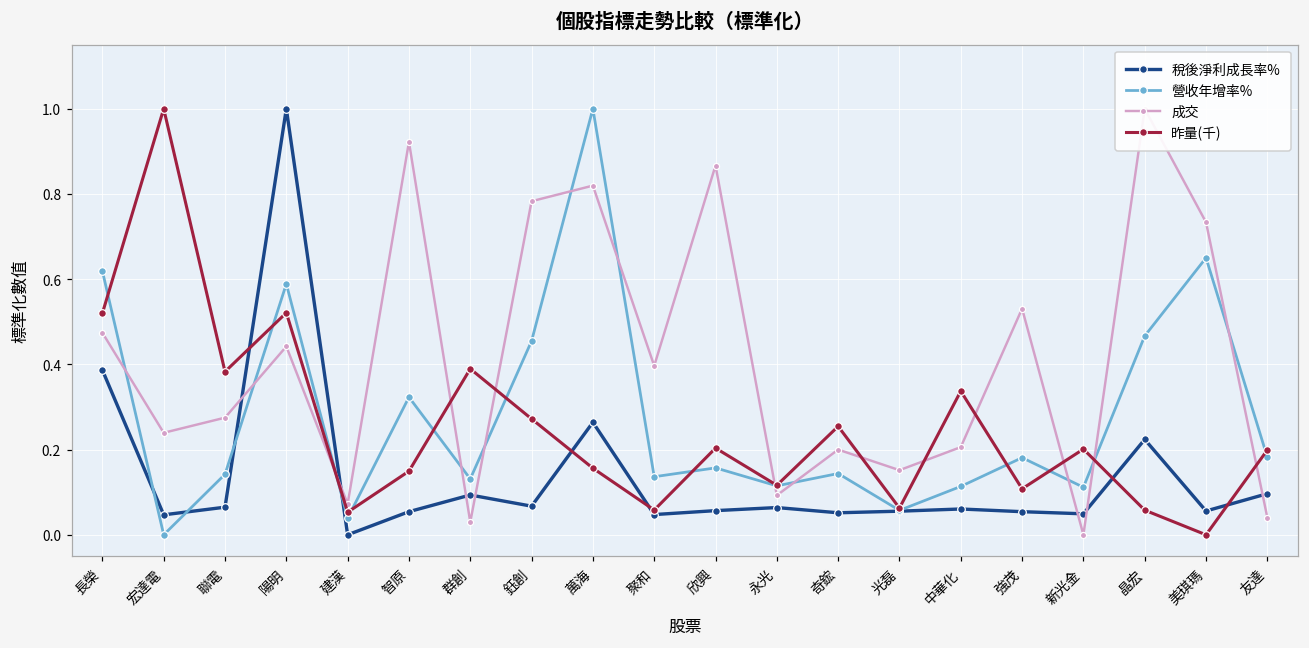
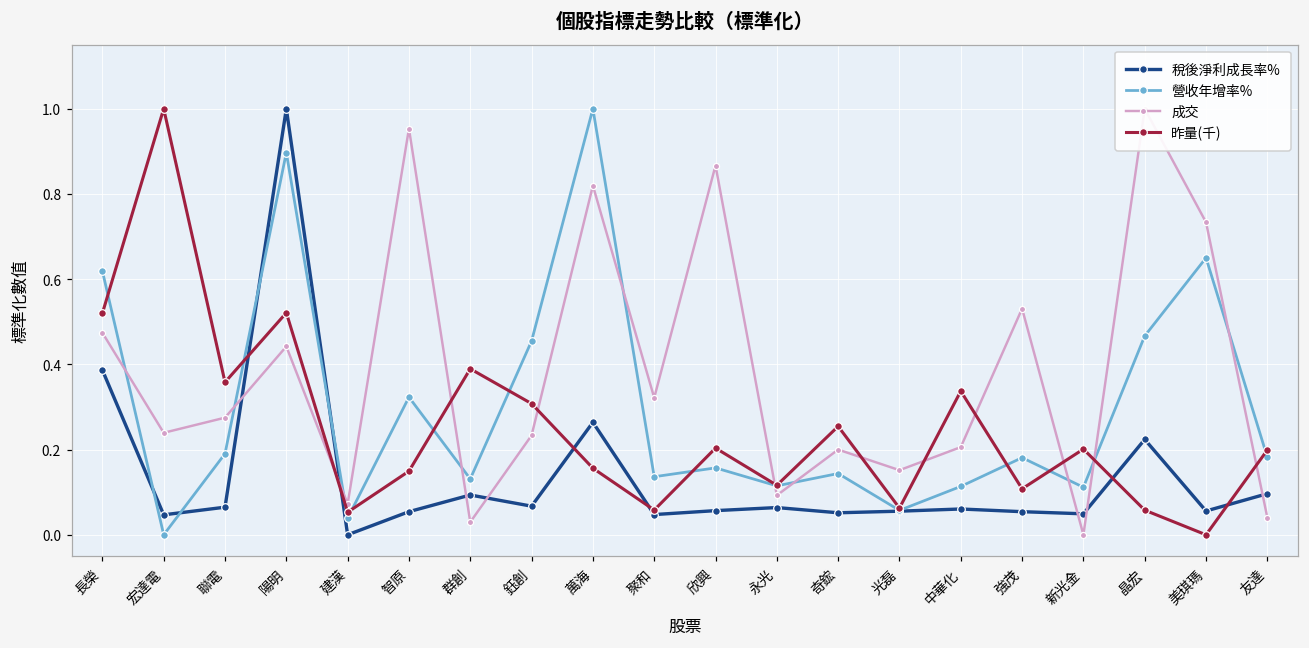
  {
    "稅後淨利成長率%": {
      "長榮": 0.39,
      "宏達電": 0.05,
      "聯電": 0.06,
      "陽明": 1.00,
      "建漢": 0.00,
      "智原": 0.05,
      "群創": 0.09,
      "鈺創": 0.07,
      "萬海": 0.26,
      "聚和": 0.05,
      "欣興": 0.06,
      "永光": 0.06,
      "奇鋐": 0.05,
      "中華化": 0.06,
      "強茂": 0.05,
      "新光金": 0.05,
      "晶宏": 0.22,
      "美琪瑪": 0.06,
      "友達": 0.10
    },
    "營收年增率%": {
      "長榮": 0.62,
      "宏達電": 0.00,
-     "聯電": 0.14,
-     "陽明": 0.59,
+     "聯電": 0.19,
+     "陽明": 0.90,
      "建漢": 0.04,
      "智原": 0.32,
      "群創": 0.13,
      "鈺創": 0.45,
      "萬海": 1.00,
      "聚和": 0.14,
      "欣興": 0.16,
      "奇鋐": 0.14,
      "中華化": 0.11,
      "強茂": 0.18,
      "新光金": 0.11,
      "晶宏": 0.47,
      "美琪瑪": 0.65,
      "友達": 0.18
    },
    "成交": {
      "長榮": 0.47,
      "宏達電": 0.24,
      "聯電": 0.27,
      "陽明": 0.44,
      "建漢": 0.07,
-     "智原": 0.92,
+     "智原": 0.95,
      "群創": 0.03,
-     "鈺創": 0.78,
+     "鈺創": 0.23,
      "萬海": 0.82,
-     "聚和": 0.40,
+     "聚和": 0.32,
      "欣興": 0.87,
      "永光": 0.09,
      "奇鋐": 0.20,
      "光磊": 0.15,
      "中華化": 0.21,
      "強茂": 0.53,
      "新光金": 0.00,
      "美琪瑪": 0.73,
      "友達": 0.04
    },
    "昨量(千)": {
      "長榮": 0.52,
      "宏達電": 1.00,
-     "聯電": 0.38,
+     "聯電": 0.36,
      "陽明": 0.52,
      "建漢": 0.05,
      "智原": 0.15,
      "群創": 0.39,
-     "鈺創": 0.27,
+     "鈺創": 0.31,
      "萬海": 0.16,
      "聚和": 0.06,
      "欣興": 0.20,
      "奇鋐": 0.25,
      "中華化": 0.34,
      "強茂": 0.11,
      "新光金": 0.20,
      "晶宏": 0.06,
      "美琪瑪": 0.00,
      "友達": 0.20
    }
  }
